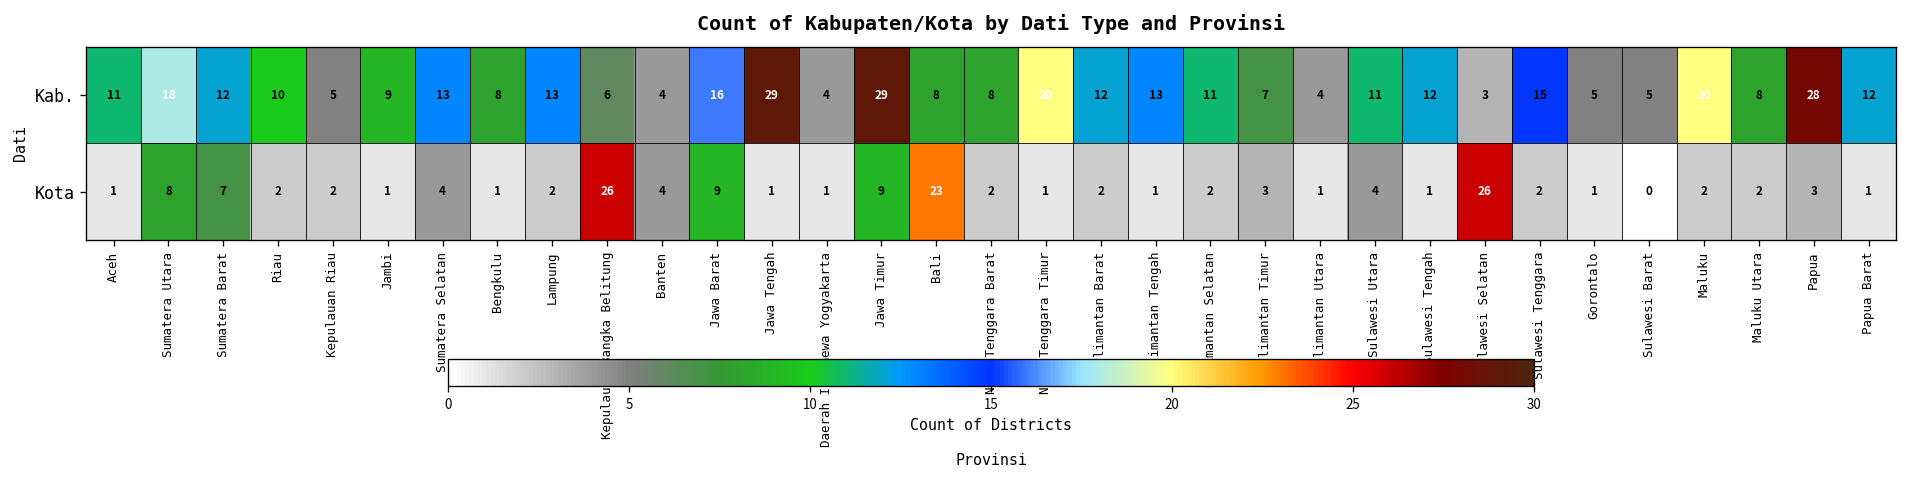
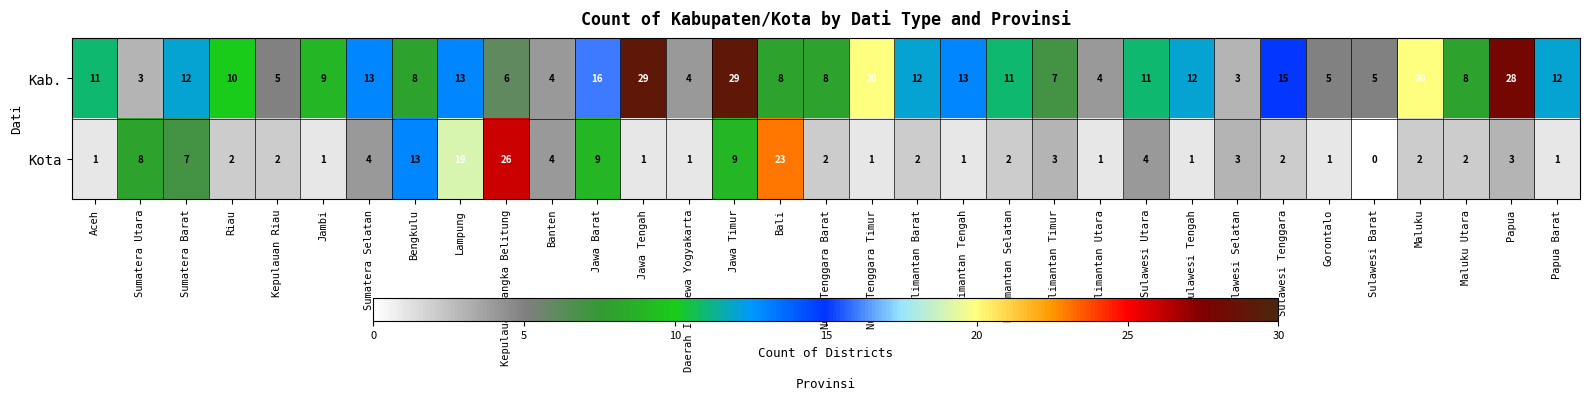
  {
    "Kab.": {
      "Aceh": 11,
-     "Sumatera Utara": 18,
+     "Sumatera Utara": 3,
      "Sumatera Barat": 12,
      "Riau": 10,
      "Kepulauan Riau": 5,
      "Jambi": 9,
      "Sumatera Selatan": 13,
      "Bengkulu": 8,
      "Lampung": 13,
      "Kepulauan Bangka Belitung": 6,
      "Banten": 4,
      "Jawa Barat": 16,
      "Jawa Tengah": 29,
      "Daerah Istimewa Yogyakarta": 4,
      "Jawa Timur": 29,
      "Bali": 8,
      "Nusa Tenggara Barat": 8,
      "Nusa Tenggara Timur": 20,
      "Kalimantan Barat": 12,
      "Kalimantan Tengah": 13,
      "Kalimantan Selatan": 11,
      "Kalimantan Timur": 7,
      "Kalimantan Utara": 4,
      "Sulawesi Utara": 11,
      "Sulawesi Tengah": 12,
      "Sulawesi Selatan": 3,
      "Sulawesi Tenggara": 15,
      "Gorontalo": 5,
      "Sulawesi Barat": 5,
      "Maluku": 20,
      "Maluku Utara": 8,
      "Papua": 28,
      "Papua Barat": 12
    },
    "Kota": {
      "Aceh": 1,
      "Sumatera Utara": 8,
      "Sumatera Barat": 7,
      "Riau": 2,
      "Kepulauan Riau": 2,
      "Jambi": 1,
      "Sumatera Selatan": 4,
-     "Bengkulu": 1,
-     "Lampung": 2,
+     "Bengkulu": 13,
+     "Lampung": 19,
      "Kepulauan Bangka Belitung": 26,
      "Banten": 4,
      "Jawa Barat": 9,
      "Jawa Tengah": 1,
      "Daerah Istimewa Yogyakarta": 1,
      "Jawa Timur": 9,
      "Bali": 23,
      "Nusa Tenggara Barat": 2,
      "Nusa Tenggara Timur": 1,
      "Kalimantan Barat": 2,
      "Kalimantan Tengah": 1,
      "Kalimantan Selatan": 2,
      "Kalimantan Timur": 3,
      "Kalimantan Utara": 1,
      "Sulawesi Utara": 4,
      "Sulawesi Tengah": 1,
-     "Sulawesi Selatan": 26,
+     "Sulawesi Selatan": 3,
      "Sulawesi Tenggara": 2,
      "Gorontalo": 1,
      "Sulawesi Barat": 0,
      "Maluku": 2,
      "Maluku Utara": 2,
      "Papua": 3,
      "Papua Barat": 1
    }
  }
